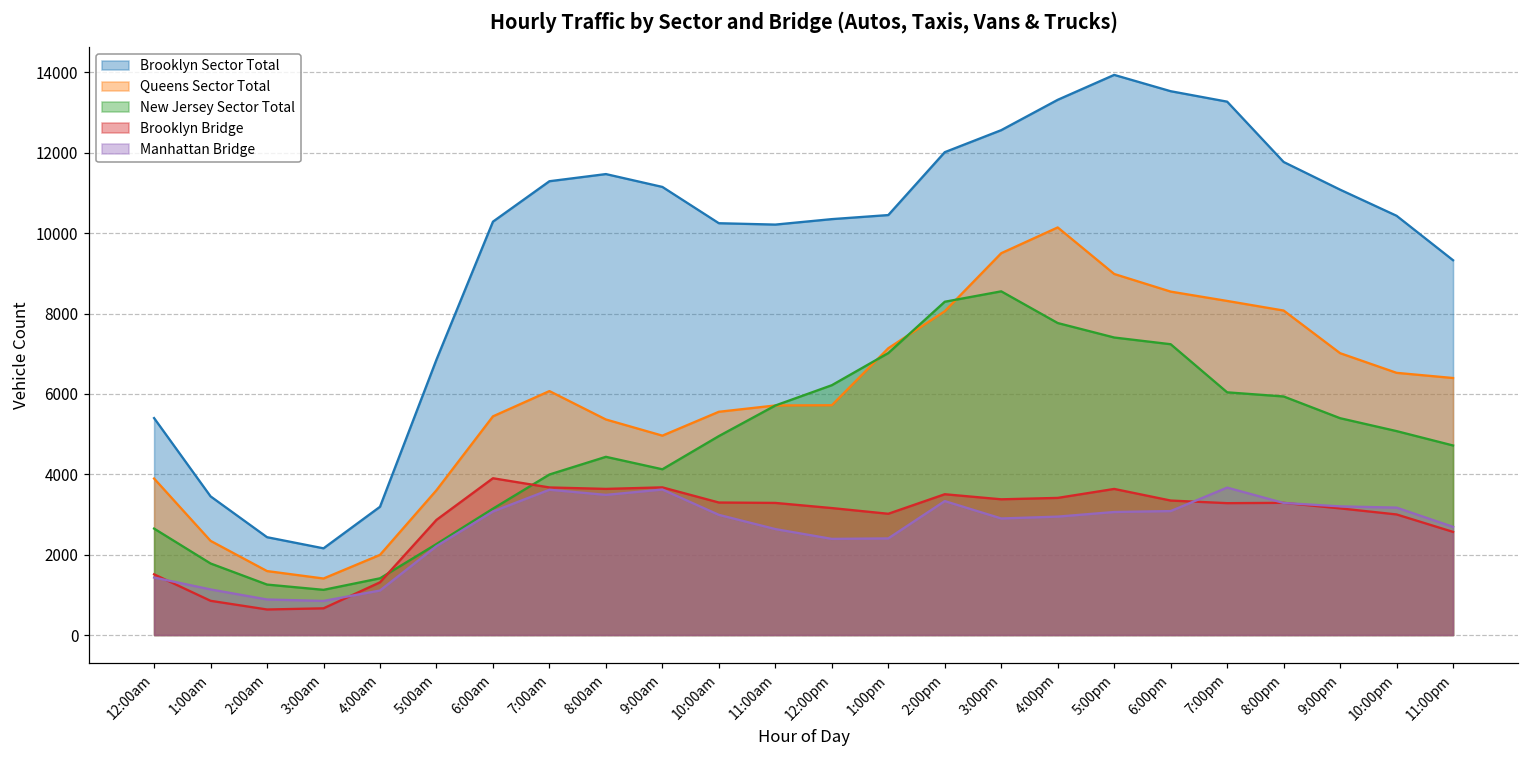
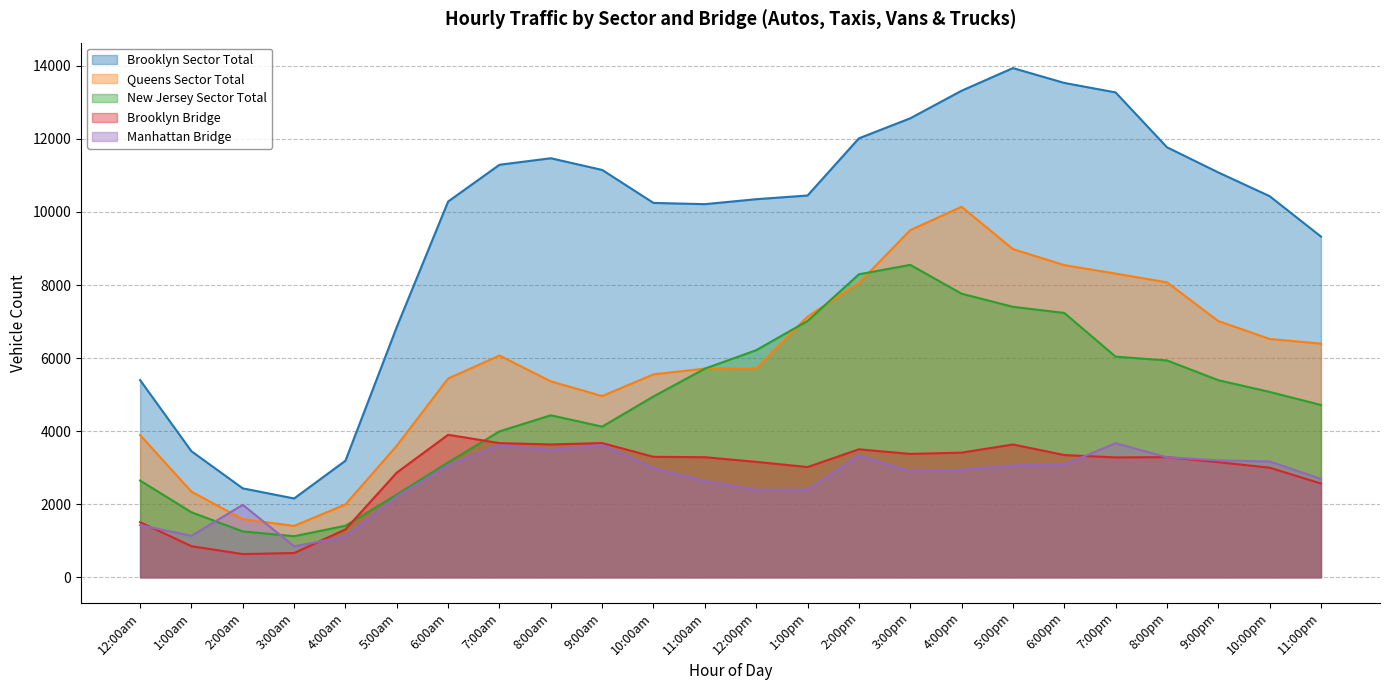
  {
    "Brooklyn Sector Total": {
      "12:00am": 5400,
      "1:00am": 3500,
      "2:00am": 2400,
      "3:00am": 2200,
      "4:00am": 3200,
      "5:00am": 6900,
      "6:00am": 10300,
      "7:00am": 11300,
      "8:00am": 11500,
      "9:00am": 11200,
      "10:00am": 10200,
      "11:00am": 10200,
      "12:00pm": 10300,
      "1:00pm": 10500,
      "2:00pm": 12000,
      "3:00pm": 12600,
      "4:00pm": 13300,
      "5:00pm": 13900,
      "6:00pm": 13500,
      "7:00pm": 13300,
      "8:00pm": 11800,
      "9:00pm": 11100,
      "10:00pm": 10400,
      "11:00pm": 9300
    },
    "New Jersey Sector Total": {
      "12:00am": 2600,
      "1:00am": 1800,
      "2:00am": 1300,
      "3:00am": 1100,
      "4:00am": 1400,
      "6:00am": 3100,
      "7:00am": 4000,
      "8:00am": 4400,
      "9:00am": 4100,
      "10:00am": 5000,
      "12:00pm": 6200,
      "1:00pm": 7000,
      "2:00pm": 8300,
      "3:00pm": 8600,
      "4:00pm": 7800,
      "5:00pm": 7400,
      "6:00pm": 7200,
      "7:00pm": 6000,
      "8:00pm": 5900,
      "9:00pm": 5400,
      "10:00pm": 5100,
      "11:00pm": 4700
    },
    "Manhattan Bridge": {
      "12:00am": 1400,
      "1:00am": 1100,
-     "2:00am": 900,
+     "2:00am": 2000,
      "3:00am": 800,
      "4:00am": 1100,
      "6:00am": 3100,
      "8:00am": 3500,
      "10:00am": 3000,
      "11:00am": 2600,
      "12:00pm": 2400,
      "1:00pm": 2400,
      "2:00pm": 3300,
      "3:00pm": 2900,
      "4:00pm": 2900,
      "5:00pm": 3100,
      "6:00pm": 3100,
      "7:00pm": 3700,
      "10:00pm": 3200,
      "11:00pm": 2700
    }
  }
